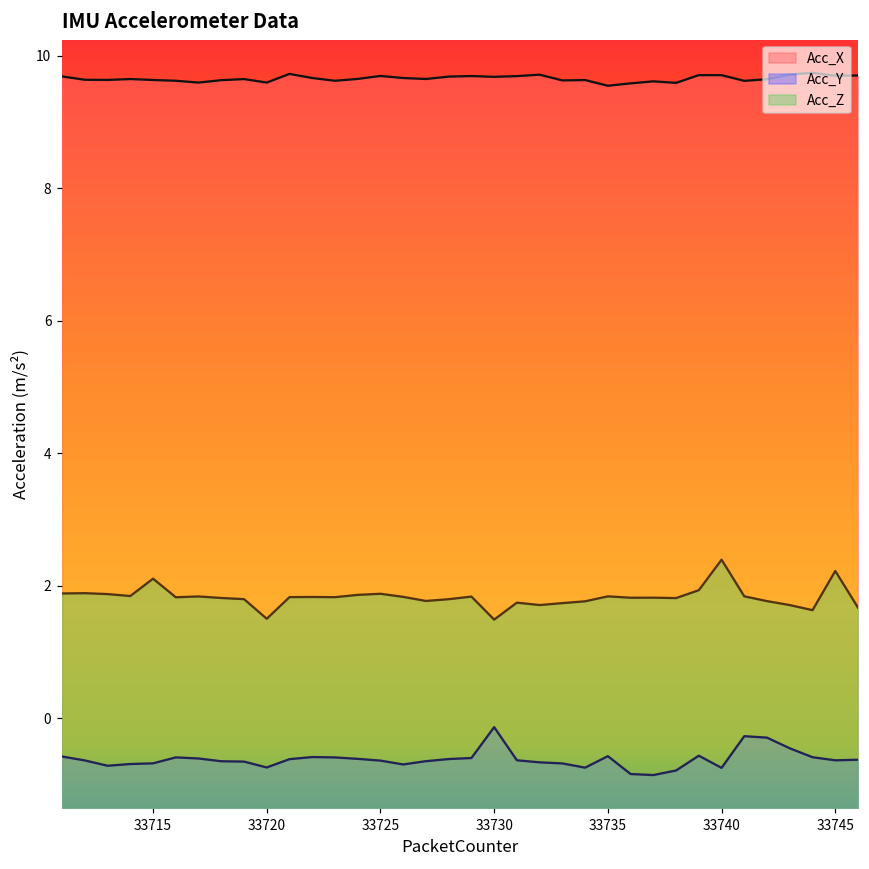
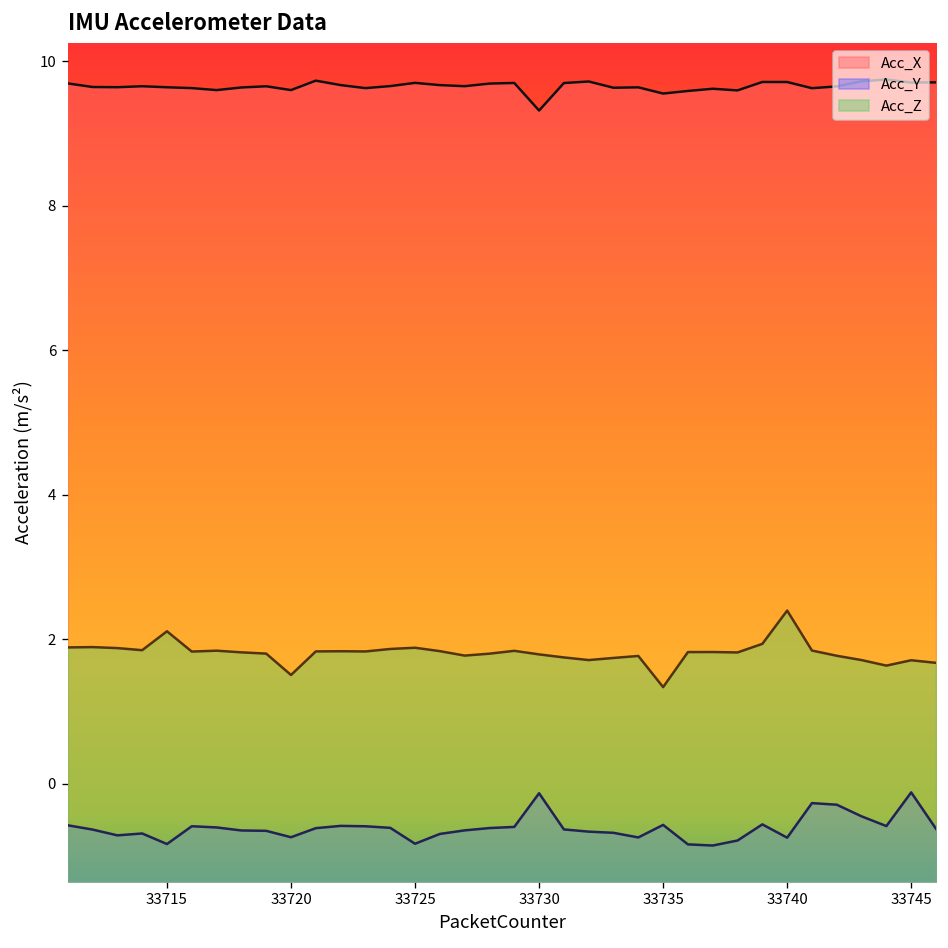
  {
    "Acc_X": {
      "33715": 9.6,
      "33720": 9.6,
      "33725": 9.7,
-     "33730": 9.7,
+     "33730": 9.3,
      "33735": 9.6,
      "33740": 9.7
    },
    "Acc_Y": {
-     "33715": -0.7,
+     "33715": -0.8,
      "33720": -0.7,
-     "33725": -0.6,
+     "33725": -0.8,
      "33730": -0.1,
      "33735": -0.6,
      "33740": -0.7,
-     "33745": -0.6
+     "33745": -0.1
    },
    "Acc_Z": {
      "33715": 2.1,
      "33720": 1.5,
      "33725": 1.9,
-     "33730": 1.5,
-     "33735": 1.8,
+     "33730": 1.8,
+     "33735": 1.3,
      "33740": 2.4,
-     "33745": 2.2
+     "33745": 1.7
    }
  }
